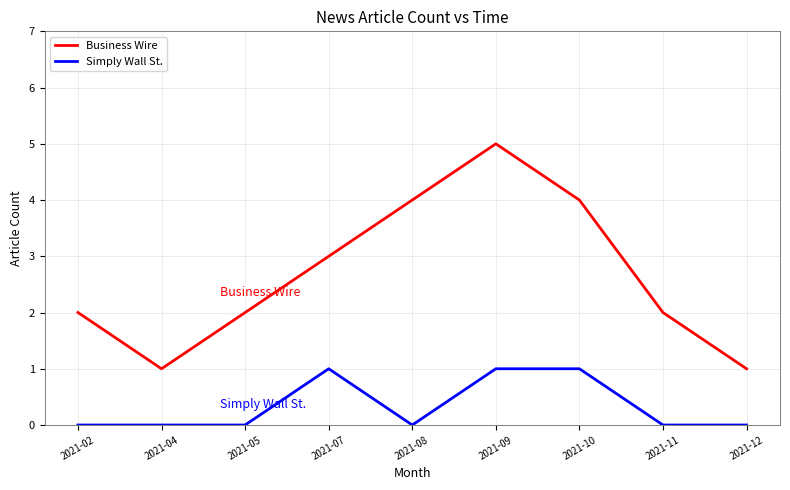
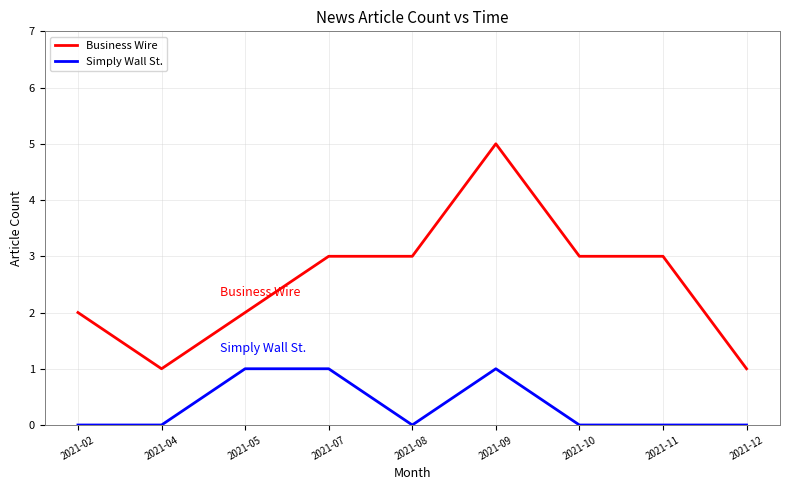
  {
    "Business Wire": {
      "2021-02": 2,
      "2021-04": 1,
      "2021-05": 2,
      "2021-07": 3,
-     "2021-08": 4,
+     "2021-08": 3,
      "2021-09": 5,
-     "2021-10": 4,
-     "2021-11": 2,
+     "2021-10": 3,
+     "2021-11": 3,
      "2021-12": 1
    },
    "Simply Wall St.": {
      "2021-02": 0,
      "2021-04": 0,
-     "2021-05": 0,
+     "2021-05": 1,
      "2021-07": 1,
      "2021-08": 0,
      "2021-09": 1,
-     "2021-10": 1,
+     "2021-10": 0,
      "2021-11": 0,
      "2021-12": 0
    }
  }
